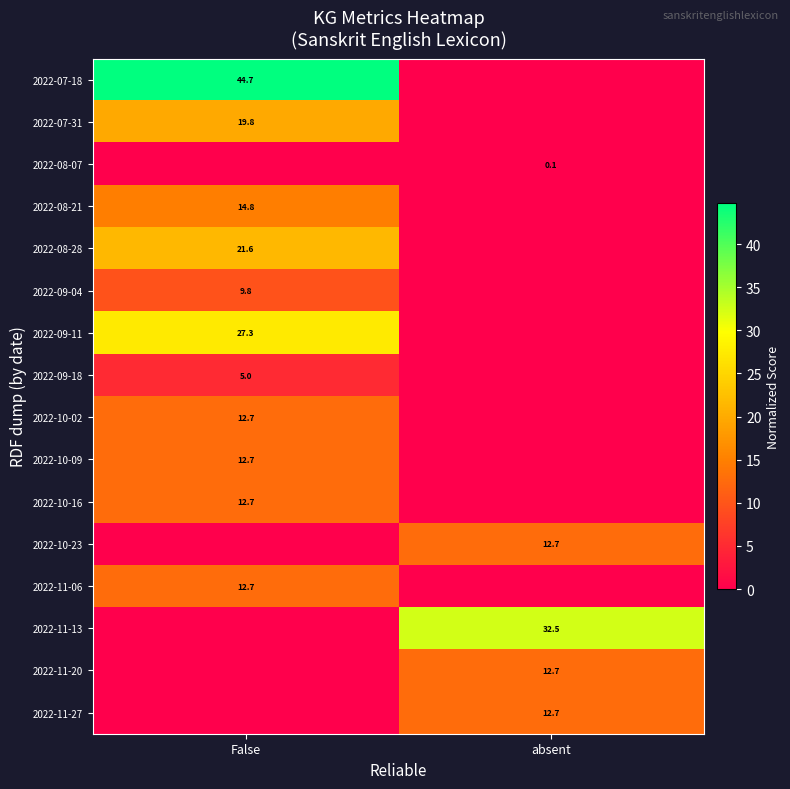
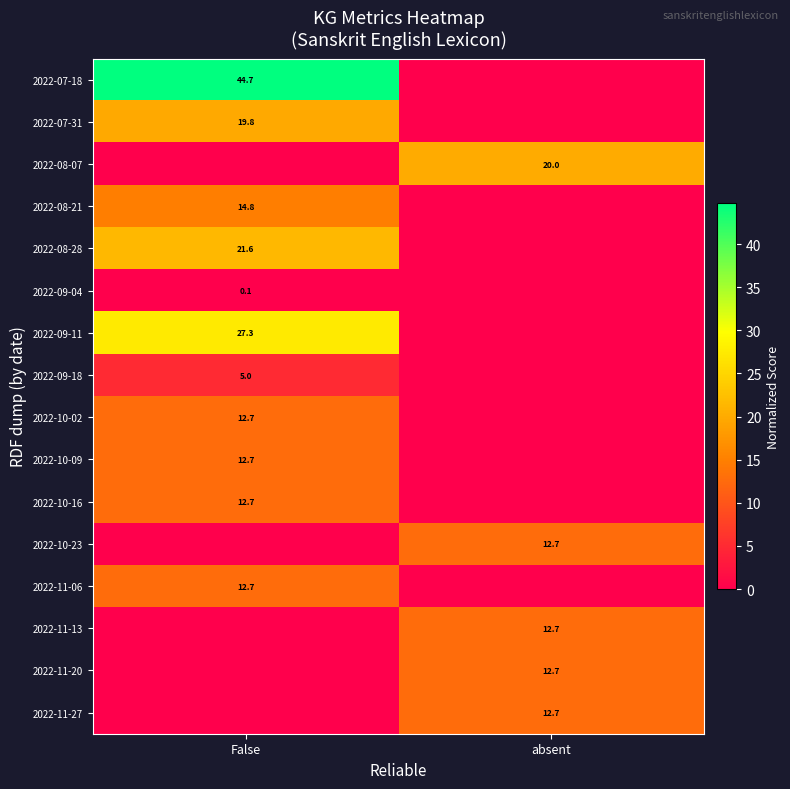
  {
    "2022-07-18": {
      "False": 44.7
    },
    "2022-07-31": {
      "False": 19.8
    },
    "2022-08-07": {
-     "absent": 0.1
+     "absent": 20.0
    },
    "2022-08-21": {
      "False": 14.8
    },
    "2022-08-28": {
      "False": 21.6
    },
    "2022-09-04": {
-     "False": 9.8
+     "False": 0.1
    },
    "2022-09-11": {
      "False": 27.3
    },
    "2022-09-18": {
      "False": 5.0
    },
    "2022-10-02": {
      "False": 12.7
    },
    "2022-10-09": {
      "False": 12.7
    },
    "2022-10-16": {
      "False": 12.7
    },
    "2022-10-23": {
      "absent": 12.7
    },
    "2022-11-06": {
      "False": 12.7
    },
    "2022-11-13": {
-     "absent": 32.5
+     "absent": 12.7
    },
    "2022-11-20": {
      "absent": 12.7
    },
    "2022-11-27": {
      "absent": 12.7
    }
  }
